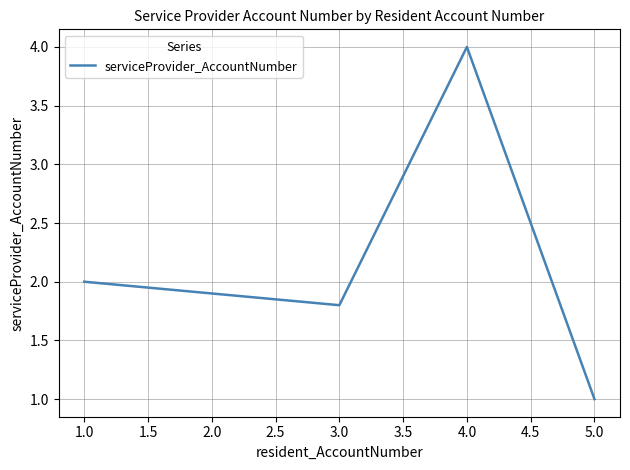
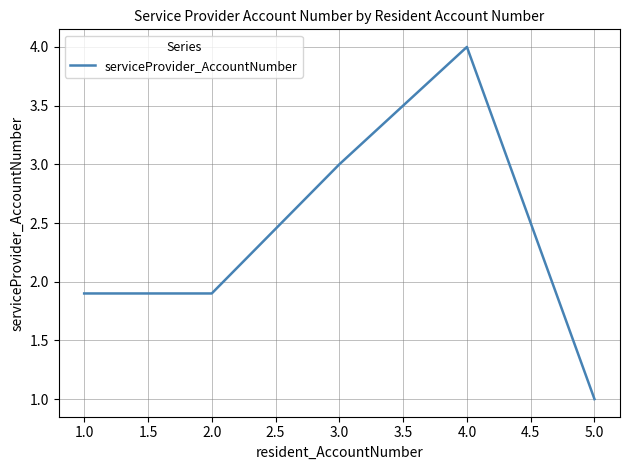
  {
-   "1.0": 2.0,
+   "1.0": 1.9,
    "2.0": 1.9,
-   "3.0": 1.8,
+   "3.0": 3.0,
    "4.0": 4.0,
    "5.0": 1.0
  }
